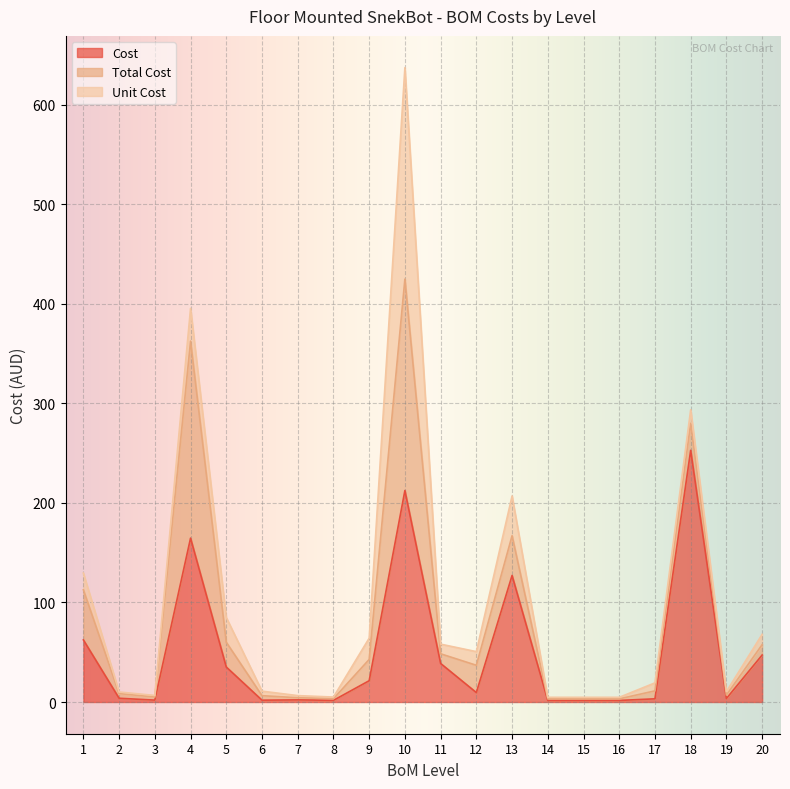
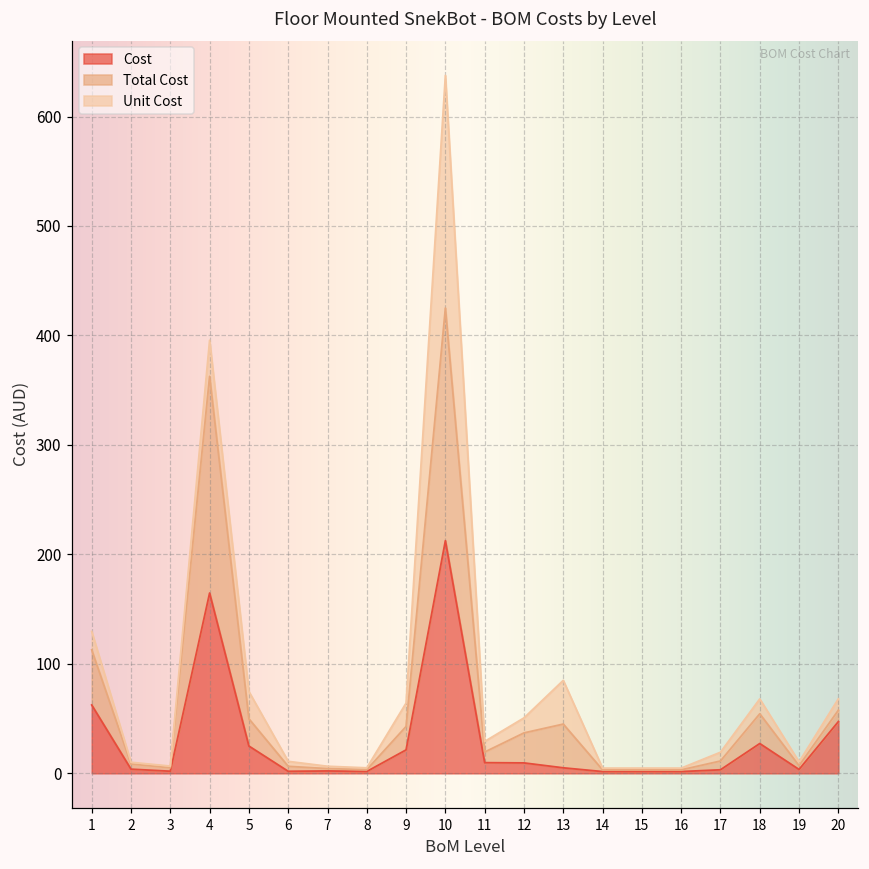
  {
    "Cost": {
      "1": 60,
      "2": 0,
      "3": 0,
      "4": 160,
-     "5": 40,
+     "5": 20,
      "6": 0,
      "9": 20,
      "10": 210,
-     "11": 40,
+     "11": 10,
      "12": 10,
-     "13": 130,
+     "13": 0,
      "17": 0,
-     "18": 250,
+     "18": 30,
      "19": 0,
      "20": 50
    }
  }
